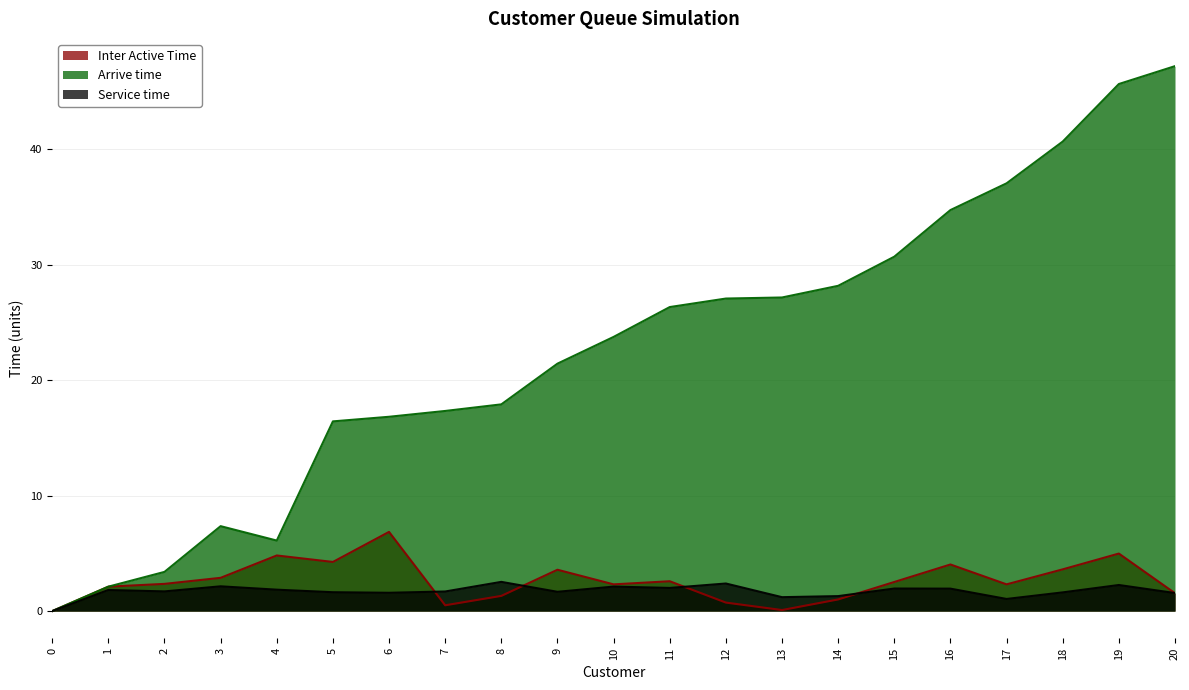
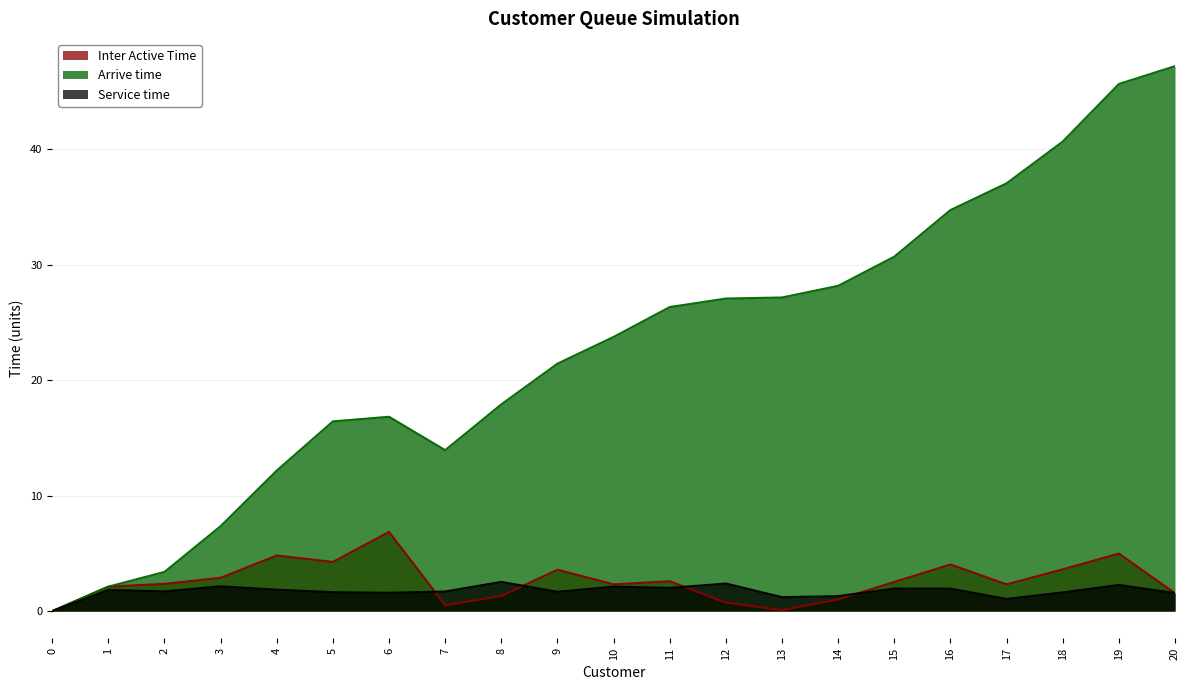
  {
    "Inter Active Time": {
      "2": 2.4,
      "3": 2.9,
      "4": 4.8,
      "5": 4.3,
      "6": 6.9,
      "7": 0.5,
      "8": 1.3,
      "9": 3.6,
      "11": 2.6,
      "12": 0.7,
      "13": 0.1,
      "14": 1.0,
      "15": 2.5,
      "16": 4.0,
      "17": 2.3,
      "18": 3.6,
      "19": 5.0
    },
    "Arrive time": {
      "2": 3.4,
      "3": 7.4,
-     "4": 6.1,
+     "4": 12.2,
      "5": 16.4,
      "6": 16.8,
-     "7": 17.3,
+     "7": 13.9,
      "8": 17.9,
      "9": 21.4,
      "10": 23.7,
      "11": 26.3,
      "12": 27.1,
      "13": 27.2,
      "14": 28.2,
      "15": 30.7,
      "16": 34.7,
      "17": 37.0,
      "18": 40.6,
      "19": 45.6,
      "20": 47.2
    },
    "Service time": {
      "1": 1.8,
      "2": 1.7,
      "3": 2.1,
      "4": 1.9,
      "5": 1.6,
      "6": 1.6,
      "7": 1.7,
      "8": 2.5,
      "9": 1.7,
      "11": 2.0,
      "12": 2.4,
      "13": 1.2,
      "14": 1.3,
      "15": 2.0,
      "16": 1.9,
      "17": 1.1,
      "18": 1.6,
      "19": 2.3
    }
  }
